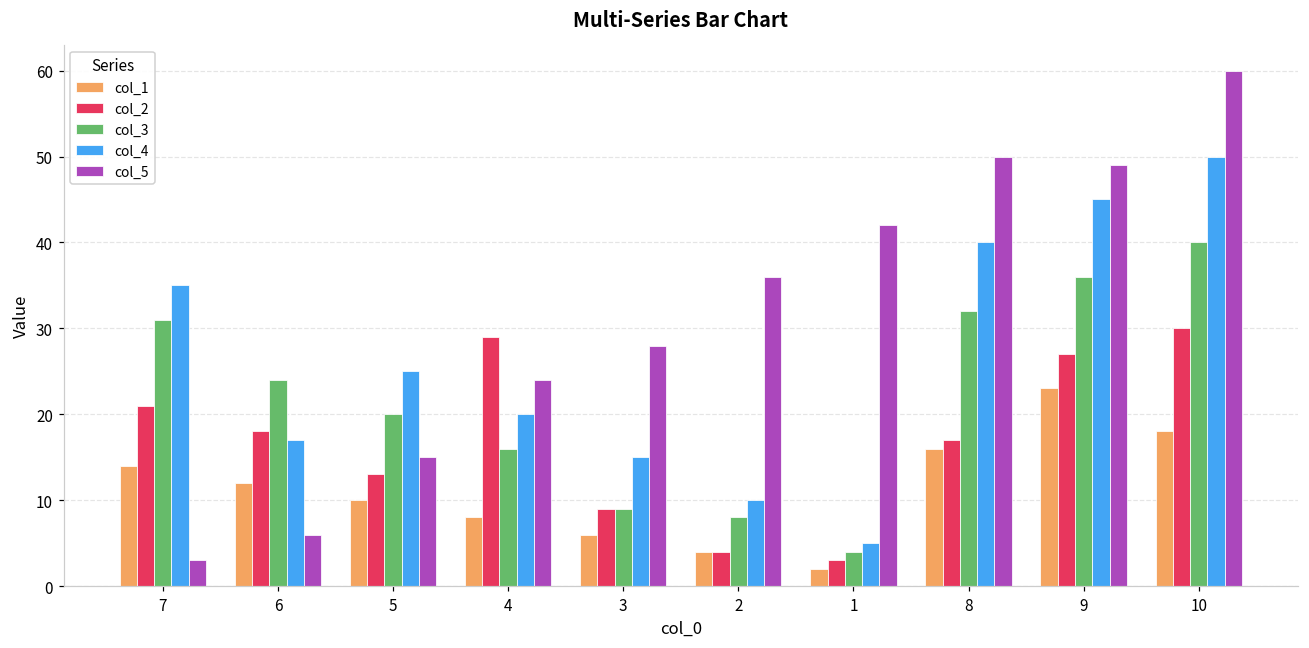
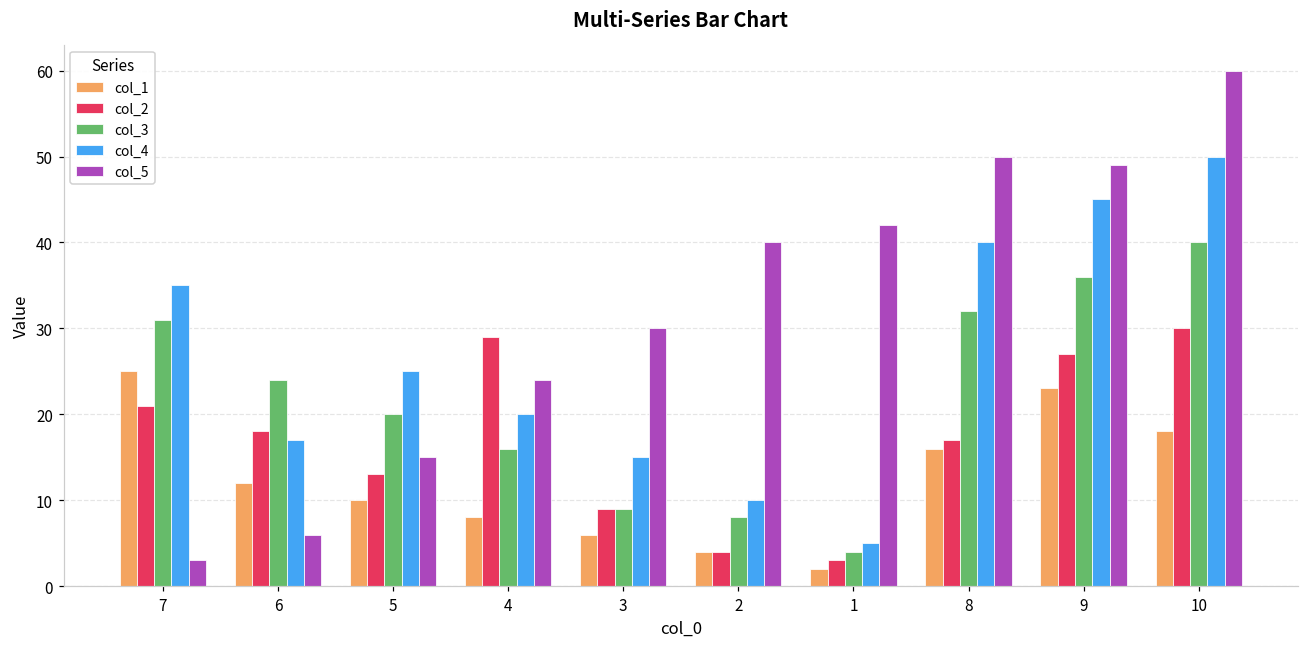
  {
    "col_1": {
-     "7": 14,
+     "7": 25,
      "6": 12,
      "5": 10,
      "4": 8,
      "3": 6,
      "2": 4,
      "1": 2,
      "8": 16,
      "9": 23,
      "10": 18
    },
    "col_2": {
      "7": 21,
      "6": 18,
      "5": 13,
      "4": 29,
      "3": 9,
      "2": 4,
      "1": 3,
      "8": 17,
      "9": 27,
      "10": 30
    },
    "col_3": {
      "7": 31,
      "6": 24,
      "5": 20,
      "4": 16,
      "3": 9,
      "2": 8,
      "1": 4,
      "8": 32,
      "9": 36,
      "10": 40
    },
    "col_4": {
      "7": 35,
      "6": 17,
      "5": 25,
      "4": 20,
      "3": 15,
      "2": 10,
      "1": 5,
      "8": 40,
      "9": 45,
      "10": 50
    },
    "col_5": {
      "7": 3,
      "6": 6,
      "5": 15,
      "4": 24,
-     "3": 28,
-     "2": 36,
+     "3": 30,
+     "2": 40,
      "1": 42,
      "8": 50,
      "9": 49,
      "10": 60
    }
  }
